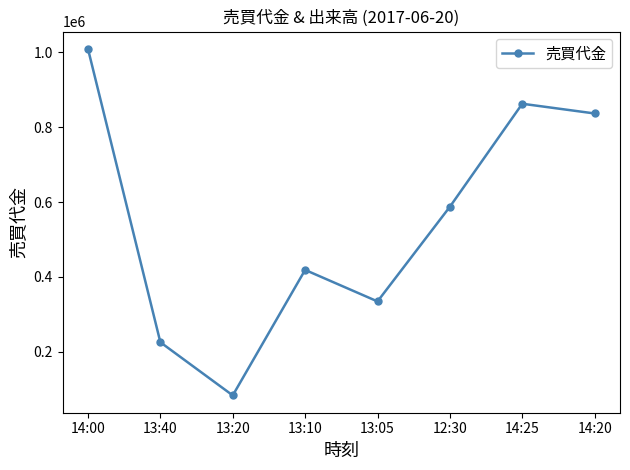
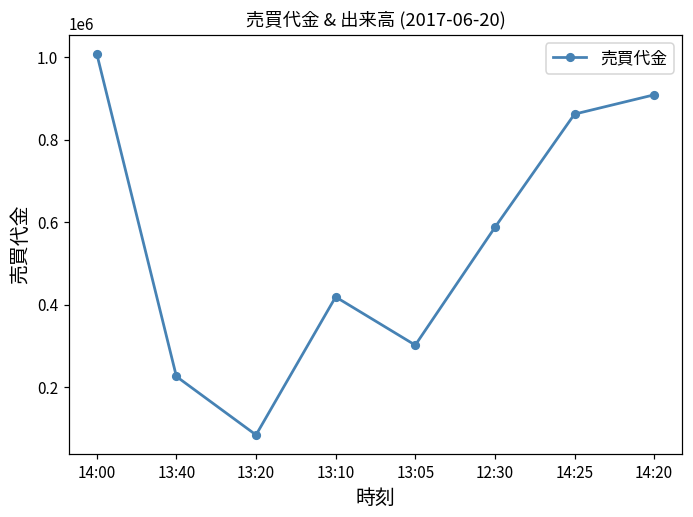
  {
    "14:00": 1010000,
    "13:40": 230000,
    "13:20": 80000,
    "13:10": 420000,
-   "13:05": 330000,
+   "13:05": 300000,
    "12:30": 590000,
    "14:25": 860000,
-   "14:20": 840000
+   "14:20": 910000
  }
